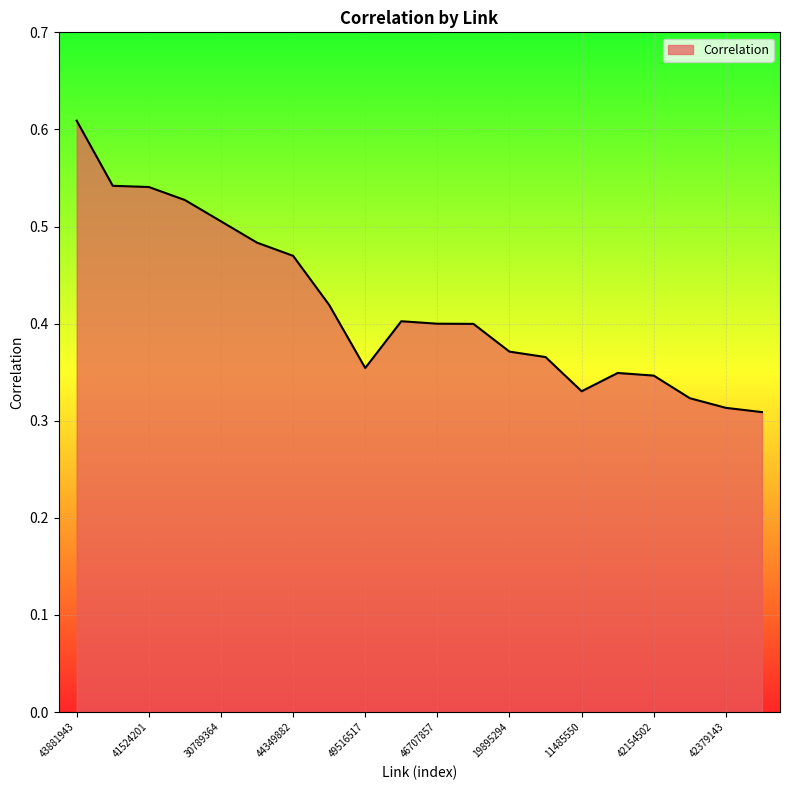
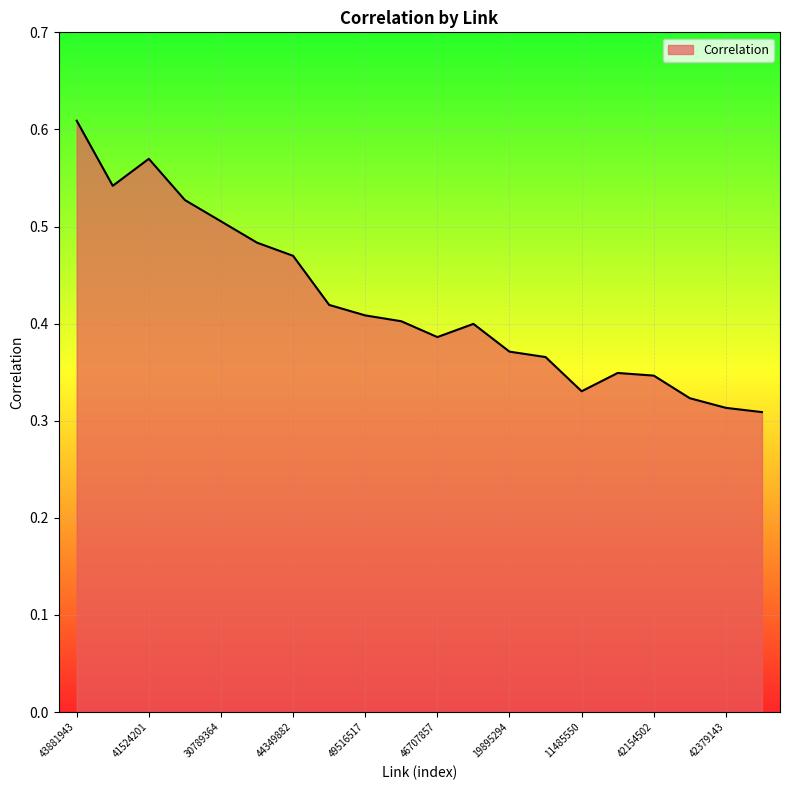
  {
    "43881943": 0.61,
-   "41524201": 0.54,
+   "41524201": 0.57,
    "30789364": 0.51,
    "44349882": 0.47,
-   "49516517": 0.35,
-   "46707857": 0.40,
+   "49516517": 0.41,
+   "46707857": 0.39,
    "19895294": 0.37,
    "11485550": 0.33,
    "42154502": 0.35,
    "42379143": 0.31
  }
